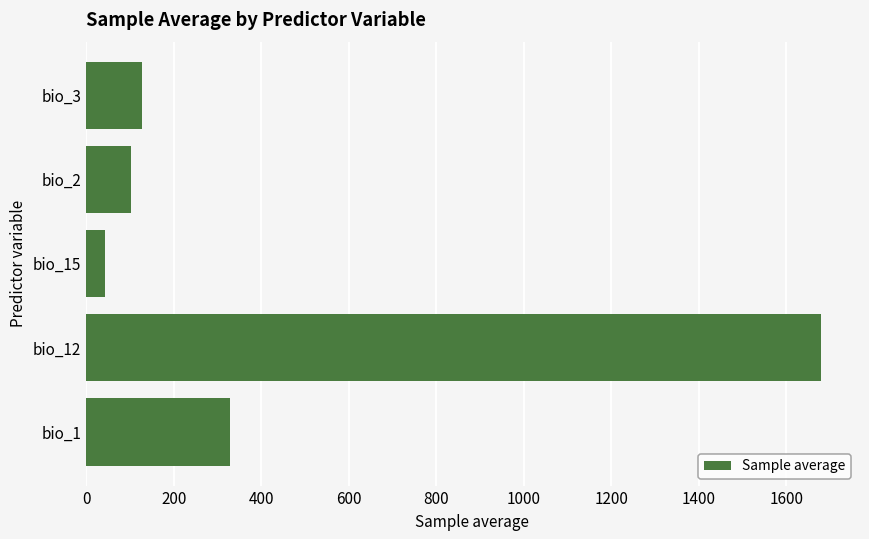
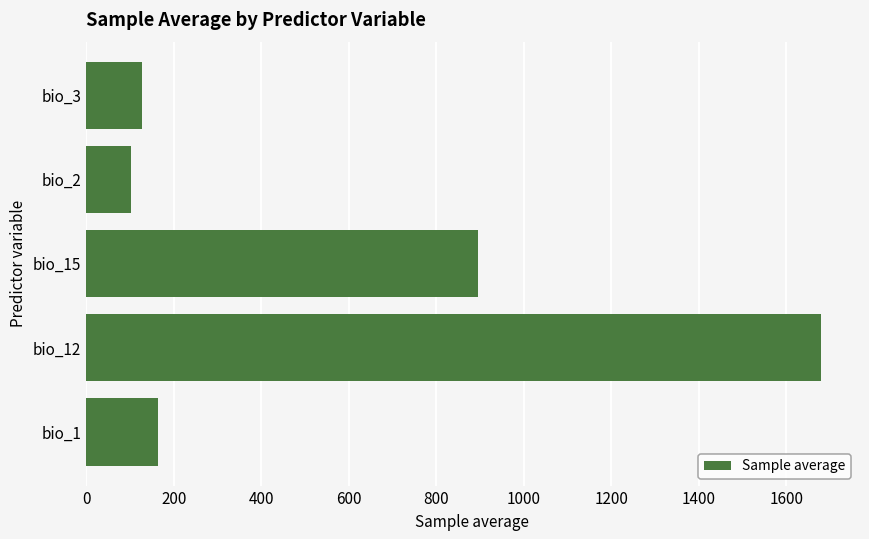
  {
    "bio_3": 130,
    "bio_2": 100,
-   "bio_15": 40,
+   "bio_15": 890,
    "bio_12": 1680,
-   "bio_1": 330
+   "bio_1": 160
  }
